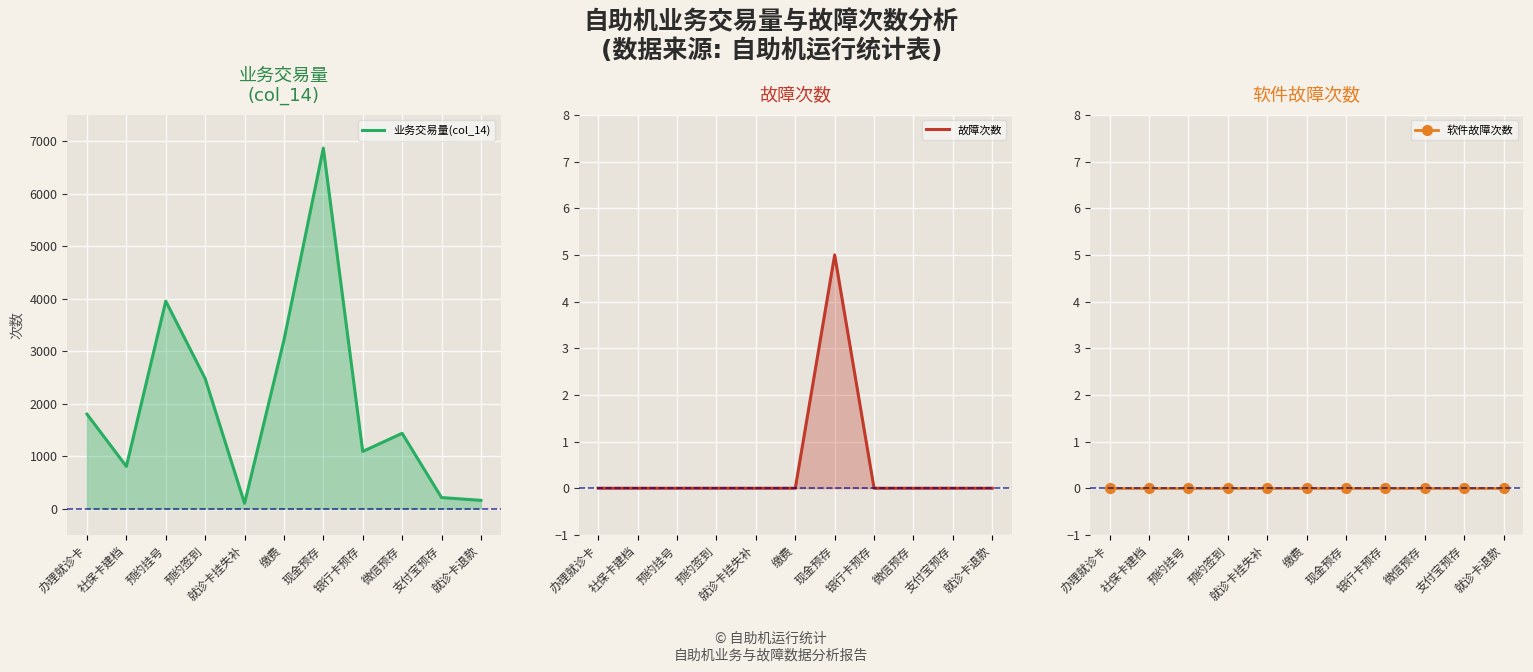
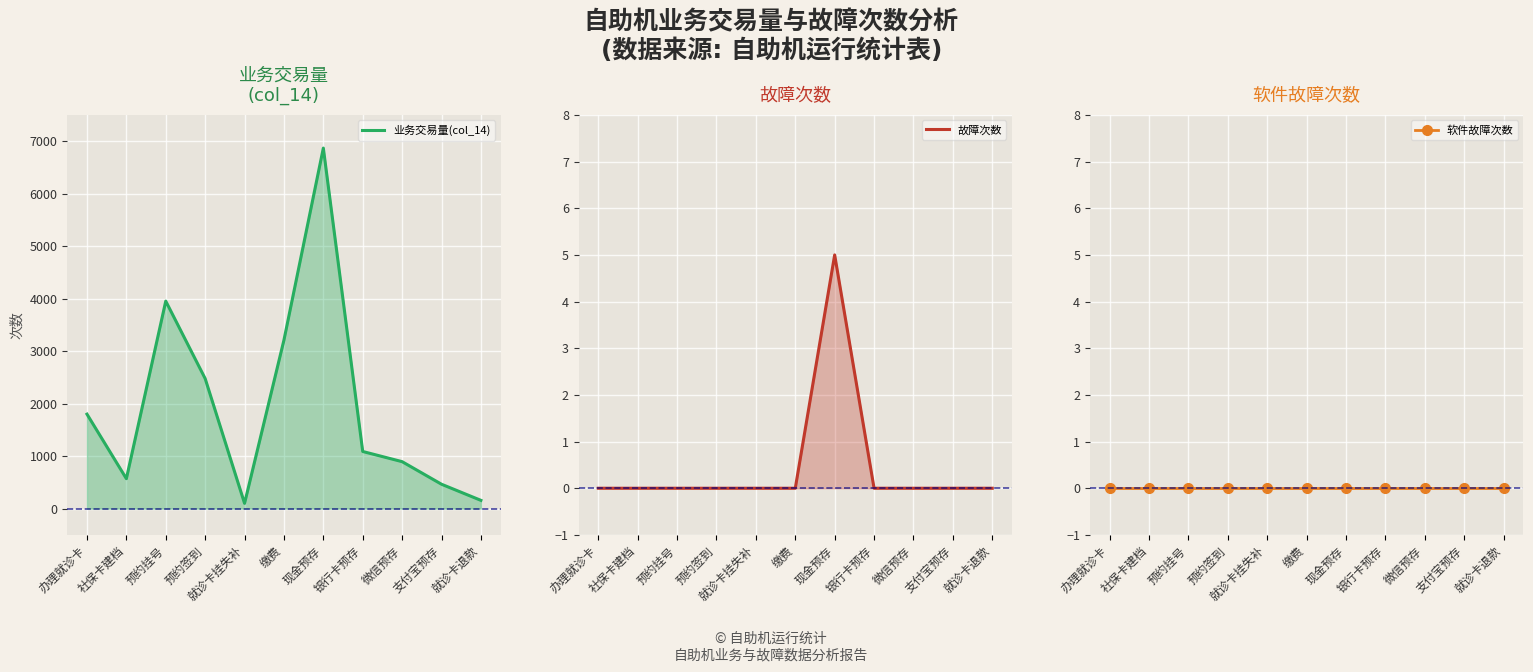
  {
    "业务交易量 (col_14)": {
      "办理就诊卡": 1800,
-     "社保卡建档": 800,
+     "社保卡建档": 600,
      "预约挂号": 4000,
      "预约签到": 2500,
      "就诊卡挂失补": 100,
      "缴费": 3200,
      "现金预存": 6900,
      "银行卡预存": 1100,
-     "微信预存": 1400,
-     "支付宝预存": 200,
+     "微信预存": 900,
+     "支付宝预存": 500,
      "就诊卡退款": 200
    },
    "故障次数": {
      "办理就诊卡": 0.0,
      "社保卡建档": 0.0,
      "预约挂号": 0.0,
      "预约签到": 0.0,
      "就诊卡挂失补": 0.0,
      "缴费": 0.0,
      "现金预存": 5.0,
      "银行卡预存": 0.0,
      "微信预存": 0.0,
      "支付宝预存": 0.0,
      "就诊卡退款": 0.0
    },
    "软件故障次数": {
      "办理就诊卡": 0.0,
      "社保卡建档": 0.0,
      "预约挂号": 0.0,
      "预约签到": 0.0,
      "就诊卡挂失补": 0.0,
      "缴费": 0.0,
      "现金预存": 0.0,
      "银行卡预存": 0.0,
      "微信预存": 0.0,
      "支付宝预存": 0.0,
      "就诊卡退款": 0.0
    }
  }
